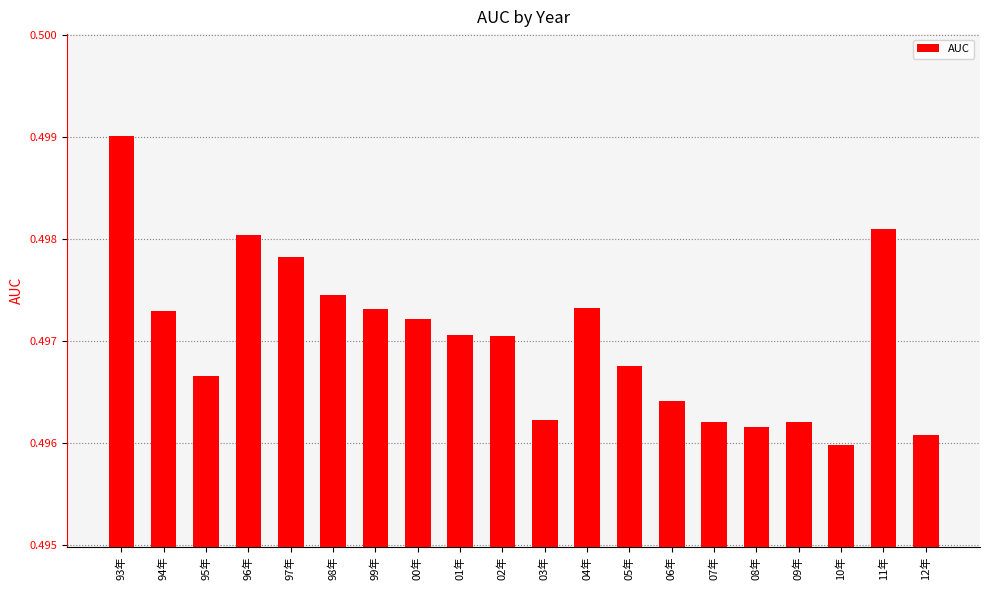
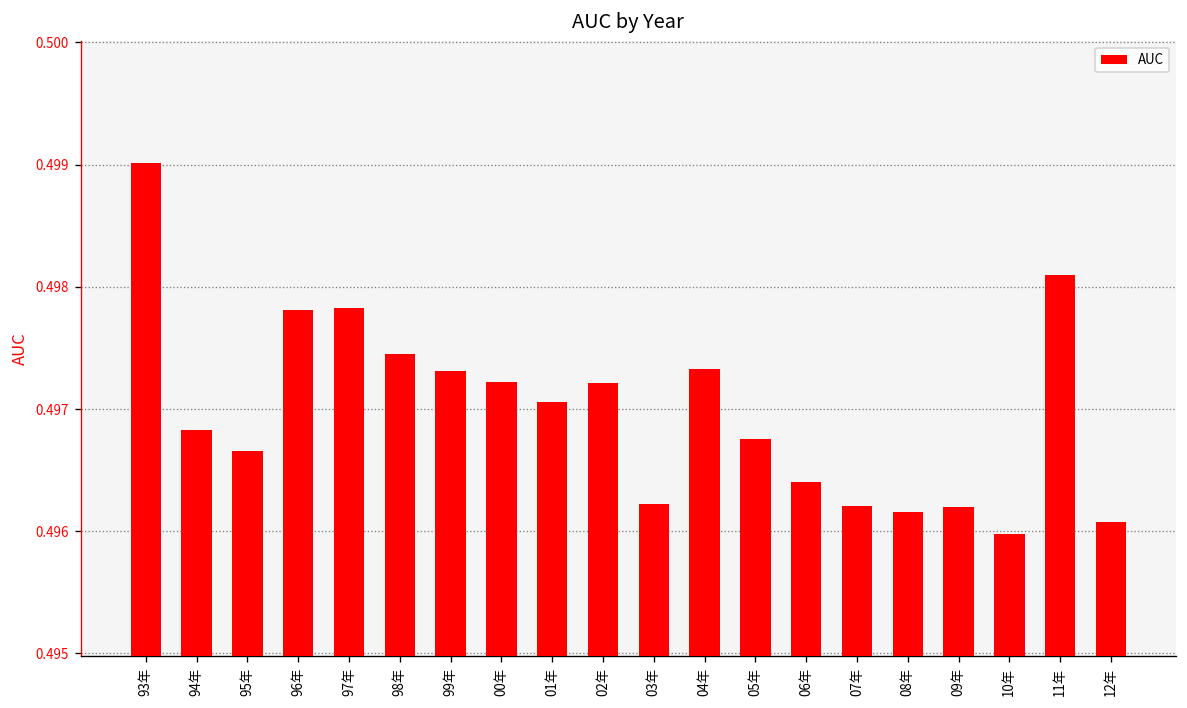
  {
    "93年": 0.49901,
-   "94年": 0.49730,
+   "94年": 0.49682,
    "95年": 0.49665,
-   "96年": 0.49804,
+   "96年": 0.49781,
    "97年": 0.49783,
    "98年": 0.49745,
    "99年": 0.49731,
    "00年": 0.49722,
    "01年": 0.49706,
-   "02年": 0.49705,
+   "02年": 0.49721,
    "03年": 0.49623,
    "04年": 0.49733,
    "05年": 0.49675,
    "06年": 0.49641,
    "07年": 0.49620,
    "08年": 0.49616,
    "09年": 0.49620,
    "10年": 0.49598,
    "11年": 0.49810,
    "12年": 0.49607
  }
